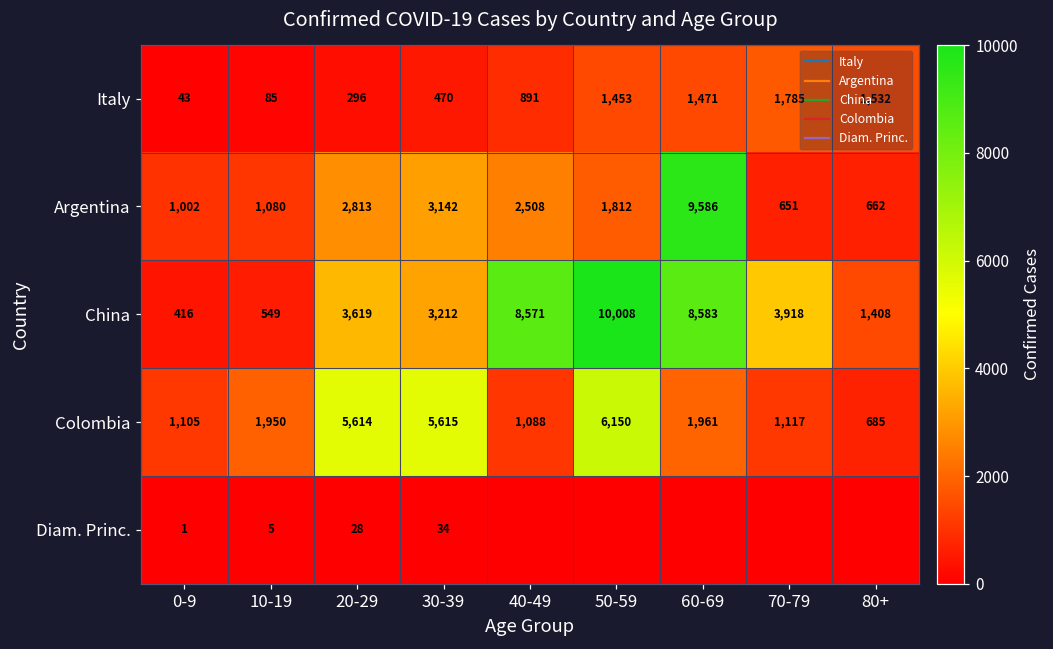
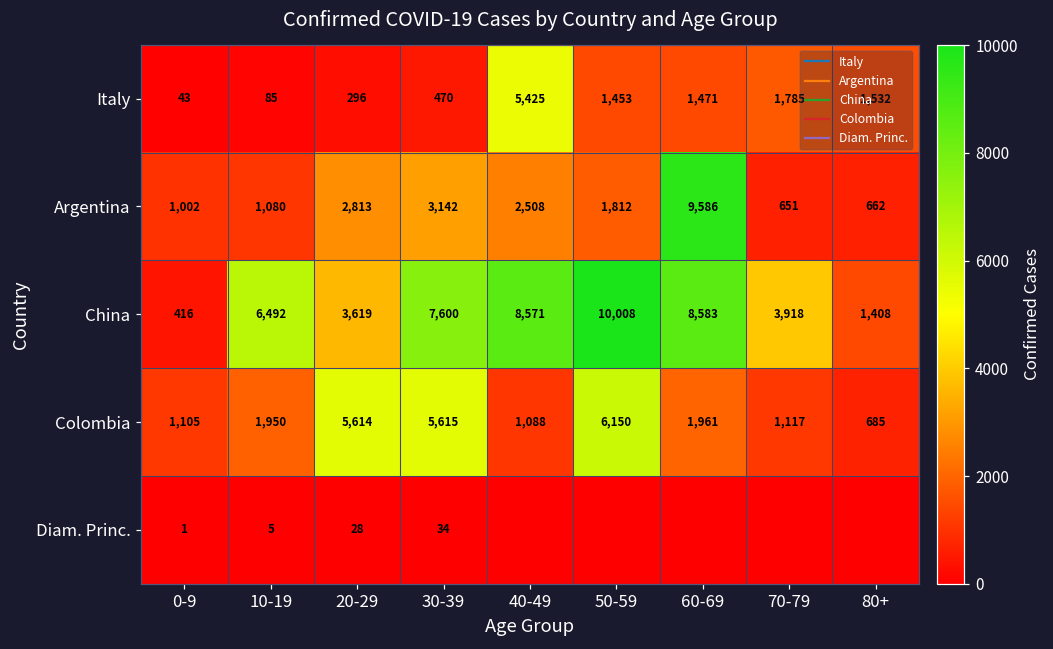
  {
    "Italy": {
      "0-9": "43",
      "10-19": "85",
      "20-29": "296",
      "30-39": "470",
-     "40-49": "891",
+     "40-49": "5,425",
      "50-59": "1,453",
      "60-69": "1,471"
    },
    "Argentina": {
      "0-9": "1,002",
      "10-19": "1,080",
      "20-29": "2,813",
      "30-39": "3,142",
      "40-49": "2,508",
      "50-59": "1,812",
      "60-69": "9,586",
      "70-79": "651",
      "80+": "662"
    },
    "China": {
      "0-9": "416",
-     "10-19": "549",
+     "10-19": "6,492",
      "20-29": "3,619",
-     "30-39": "3,212",
+     "30-39": "7,600",
      "40-49": "8,571",
      "50-59": "10,008",
      "60-69": "8,583",
      "70-79": "3,918",
      "80+": "1,408"
    },
    "Colombia": {
      "0-9": "1,105",
      "10-19": "1,950",
      "20-29": "5,614",
      "30-39": "5,615",
      "40-49": "1,088",
      "50-59": "6,150",
      "60-69": "1,961",
      "70-79": "1,117",
      "80+": "685"
    },
    "Diam. Princ.": {
      "0-9": "1",
      "10-19": "5",
      "20-29": "28",
      "30-39": "34"
    }
  }
